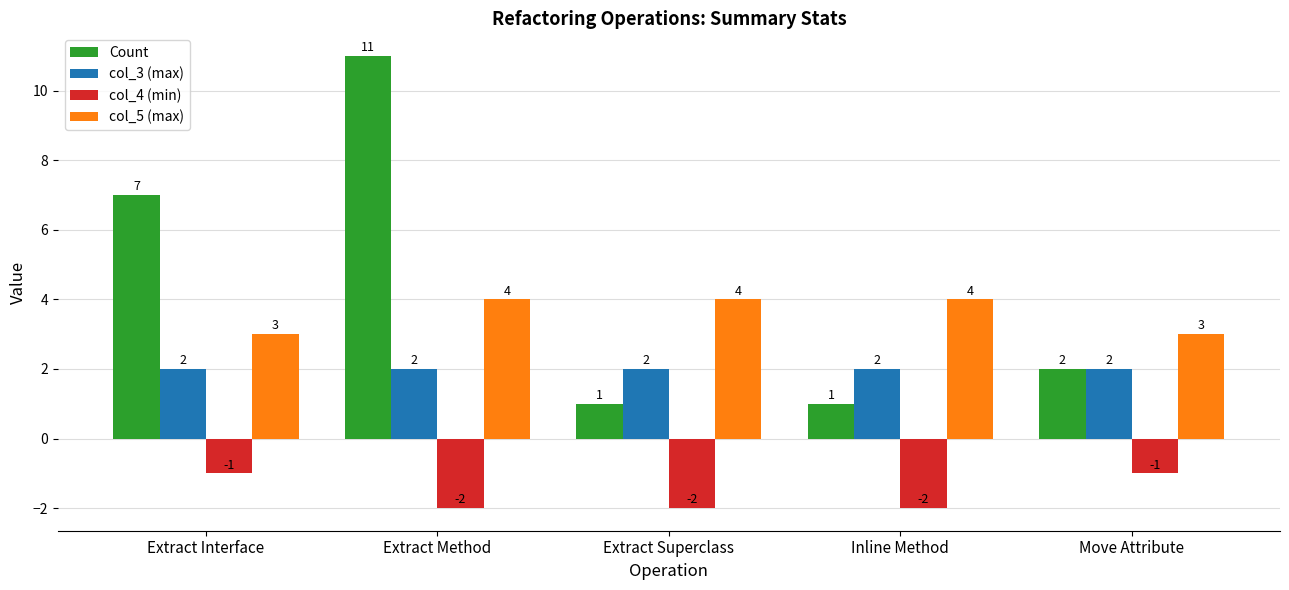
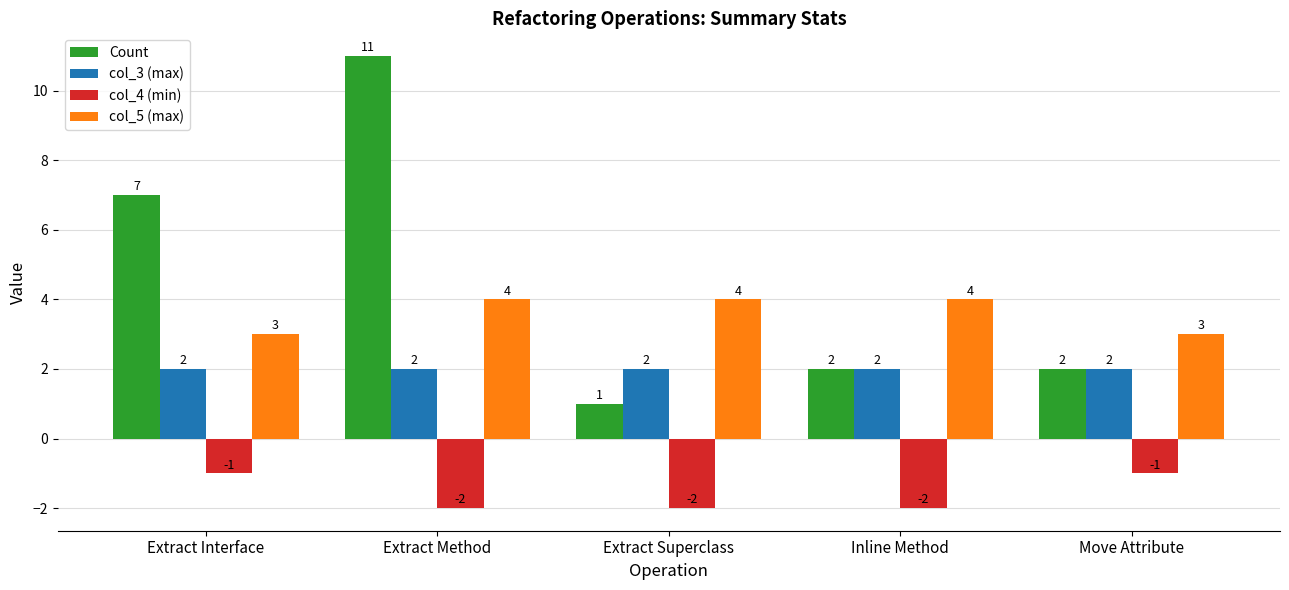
  {
    "Count": {
      "Extract Interface": 7,
      "Extract Method": 11,
      "Extract Superclass": 1,
-     "Inline Method": 1,
+     "Inline Method": 2,
      "Move Attribute": 2
    },
    "col_3 (max)": {
      "Extract Interface": 2,
      "Extract Method": 2,
      "Extract Superclass": 2,
      "Inline Method": 2,
      "Move Attribute": 2
    },
    "col_4 (min)": {
      "Extract Interface": -1,
      "Extract Method": -2,
      "Extract Superclass": -2,
      "Inline Method": -2,
      "Move Attribute": -1
    },
    "col_5 (max)": {
      "Extract Interface": 3,
      "Extract Method": 4,
      "Extract Superclass": 4,
      "Inline Method": 4,
      "Move Attribute": 3
    }
  }
